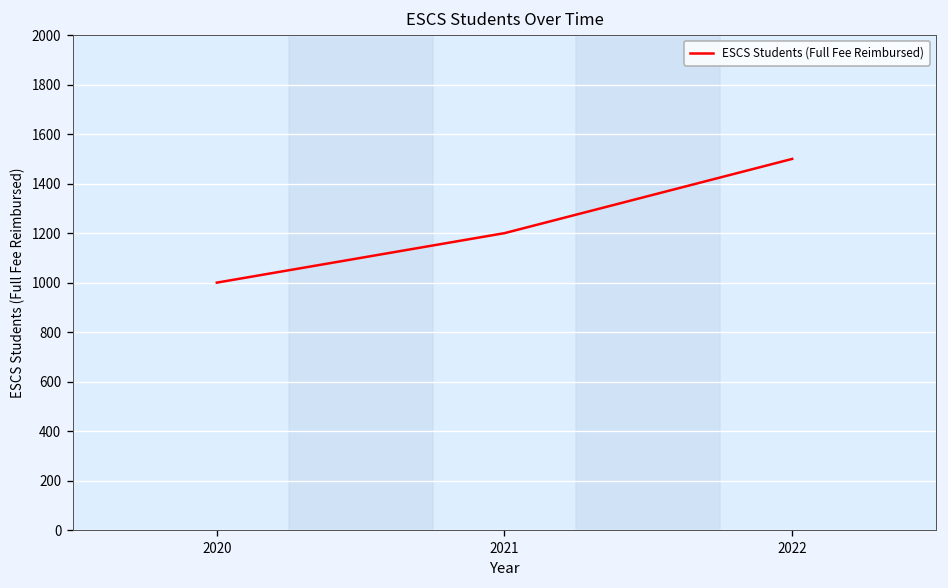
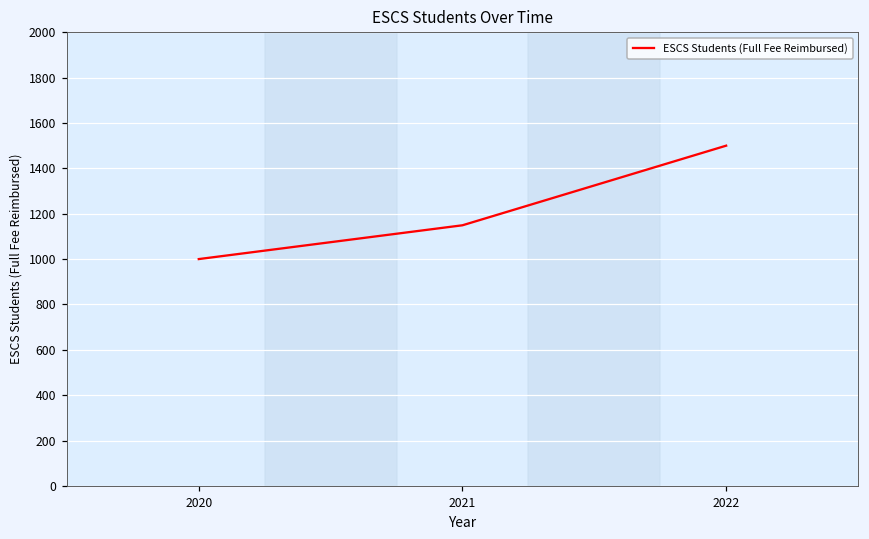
  {
    "2020": 1000,
-   "2021": 1200,
+   "2021": 1150,
    "2022": 1500
  }
